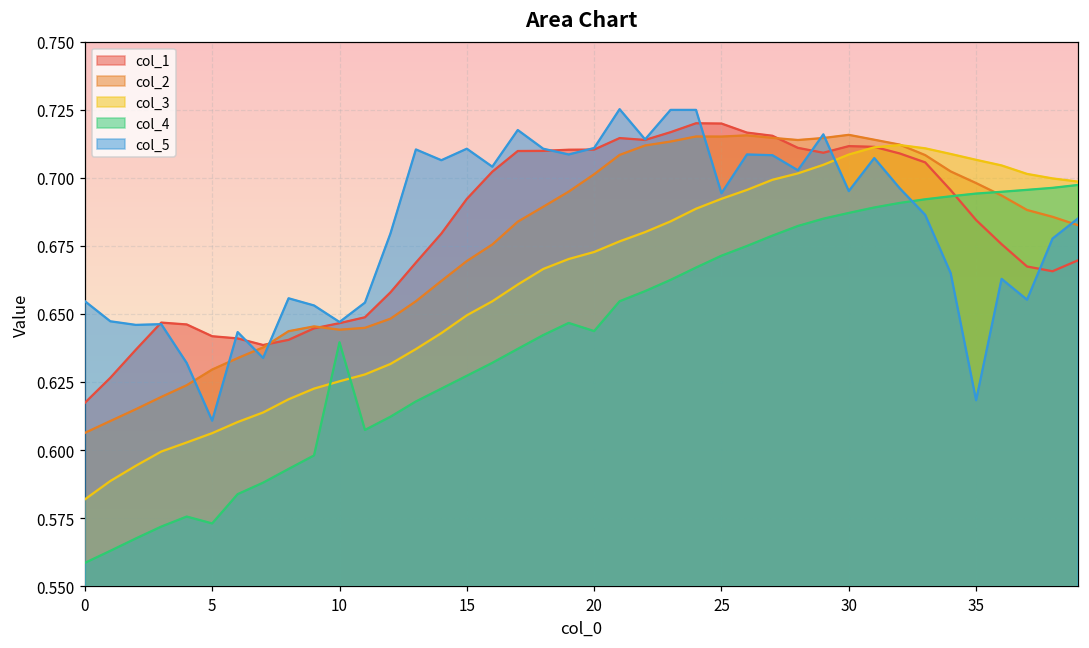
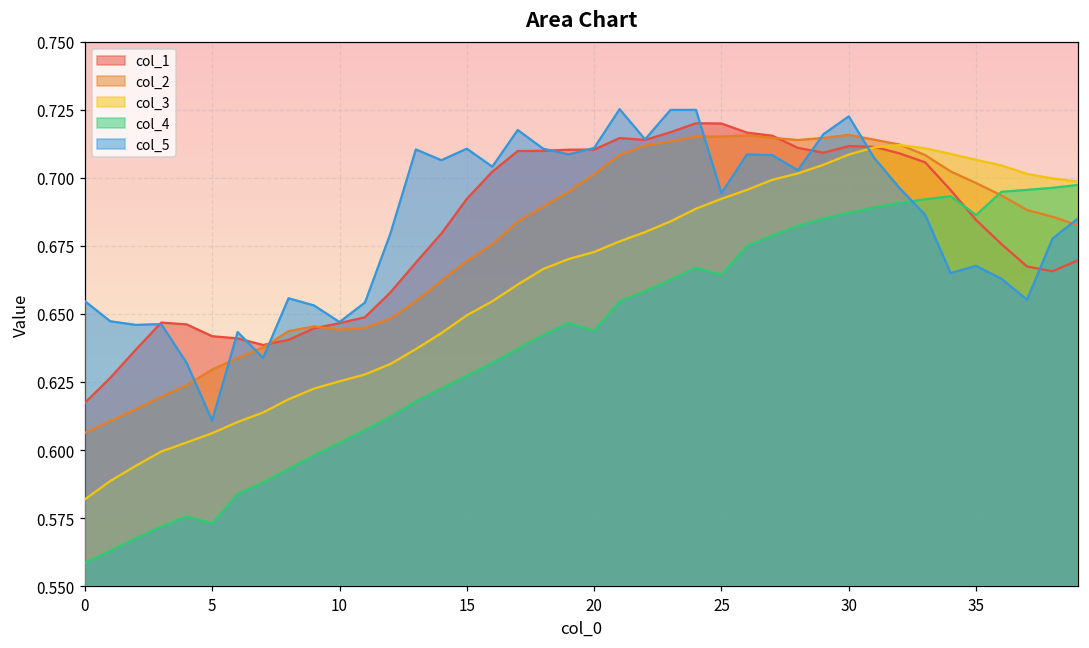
  {
    "col_4": {
      "0": 0.559,
      "5": 0.573,
-     "10": 0.640,
+     "10": 0.603,
      "15": 0.627,
      "20": 0.644,
-     "25": 0.671,
+     "25": 0.664,
      "30": 0.687,
-     "35": 0.694
+     "35": 0.686
    },
    "col_5": {
      "0": 0.655,
      "5": 0.611,
      "15": 0.711,
      "25": 0.694,
-     "30": 0.695,
-     "35": 0.618
+     "30": 0.723,
+     "35": 0.668
    }
  }
